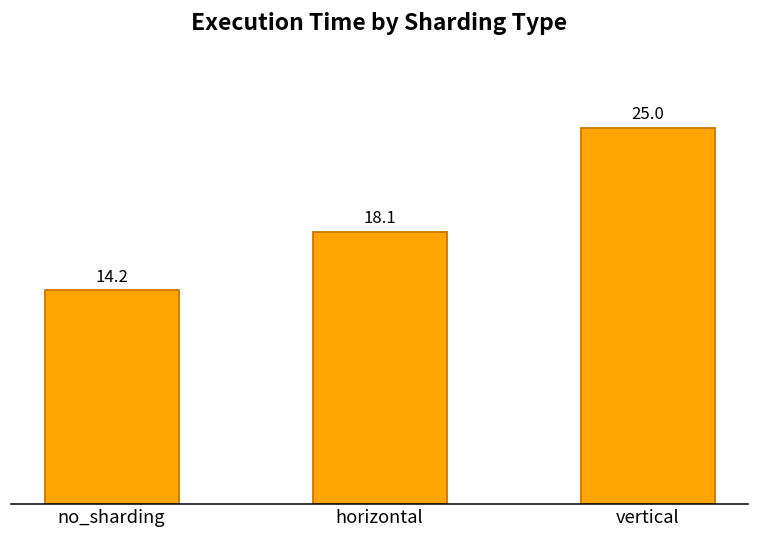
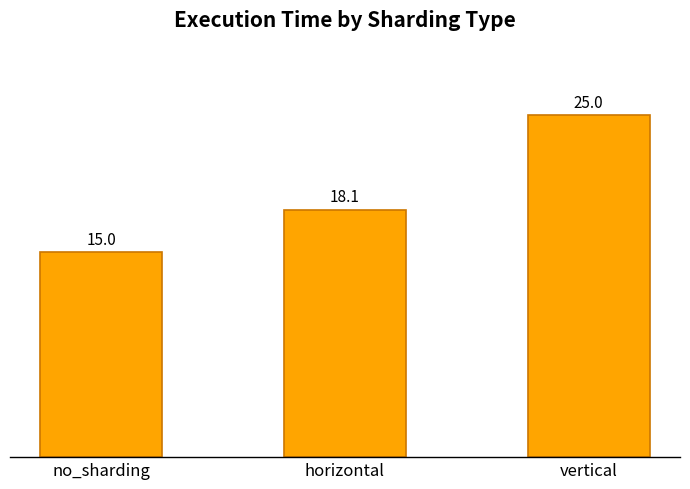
  {
-   "no_sharding": 14.2,
+   "no_sharding": 15.0,
    "horizontal": 18.1,
    "vertical": 25.0
  }
